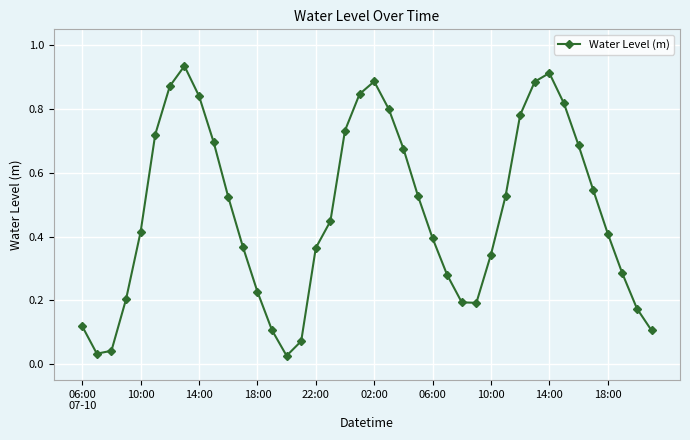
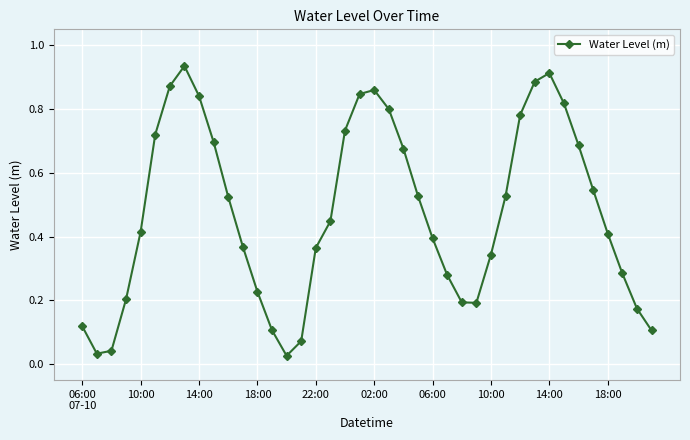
  {
    "06:00 07-10": 0.12,
    "22:00": 0.36,
-   "02:00": 0.89,
+   "02:00": 0.86,
    "06:00": 0.40
  }
